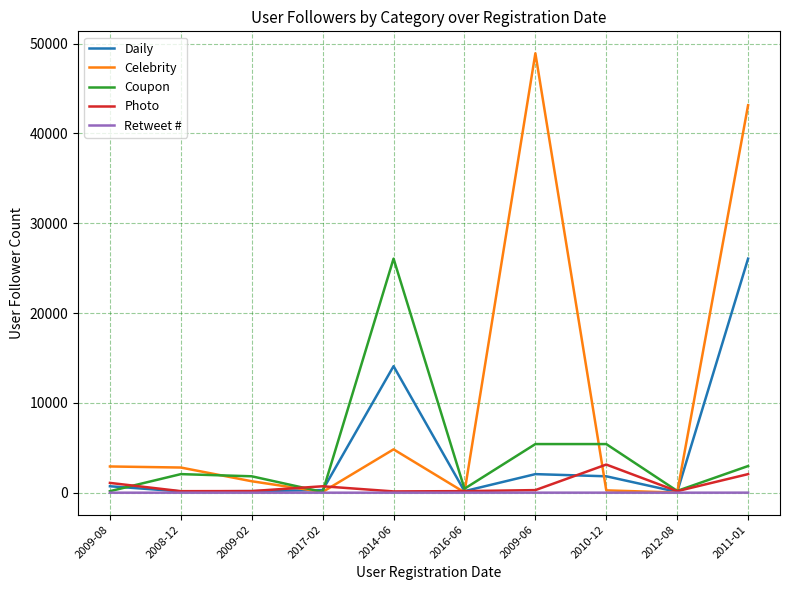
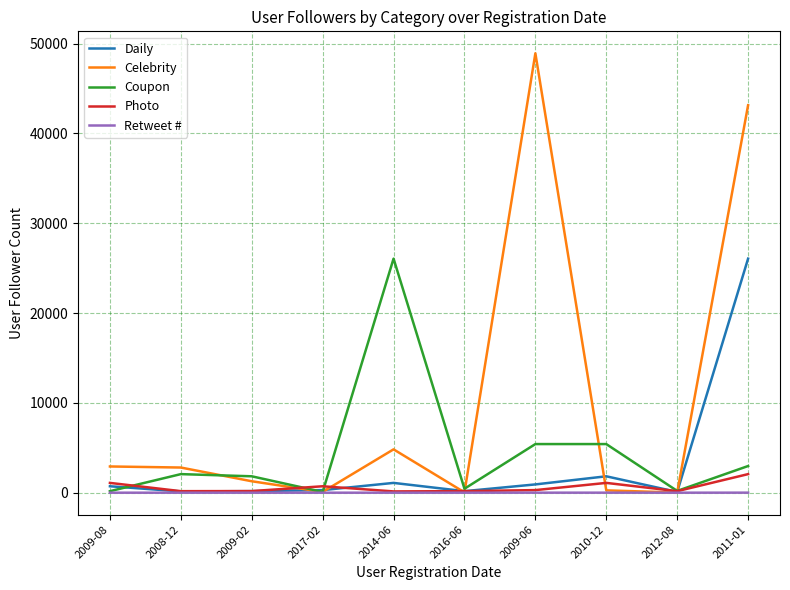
  {
    "Daily": {
      "2009-08": 1000,
-     "2014-06": 14000,
-     "2009-06": 2000,
+     "2014-06": 1000,
+     "2009-06": 1000,
      "2010-12": 2000,
      "2011-01": 26000
    },
    "Celebrity": {
      "2009-08": 3000,
      "2008-12": 3000,
      "2009-02": 1000,
      "2014-06": 5000,
      "2009-06": 49000,
      "2011-01": 43000
    },
    "Coupon": {
      "2008-12": 2000,
      "2009-02": 2000,
      "2014-06": 26000,
      "2009-06": 5000,
      "2010-12": 5000,
      "2011-01": 3000
    },
    "Photo": {
      "2009-08": 1000,
      "2017-02": 1000,
      "2009-06": 0,
-     "2010-12": 3000,
+     "2010-12": 1000,
      "2011-01": 2000
    },
    "Retweet #": {
      "2009-06": 0,
      "2011-01": 0
    }
  }
